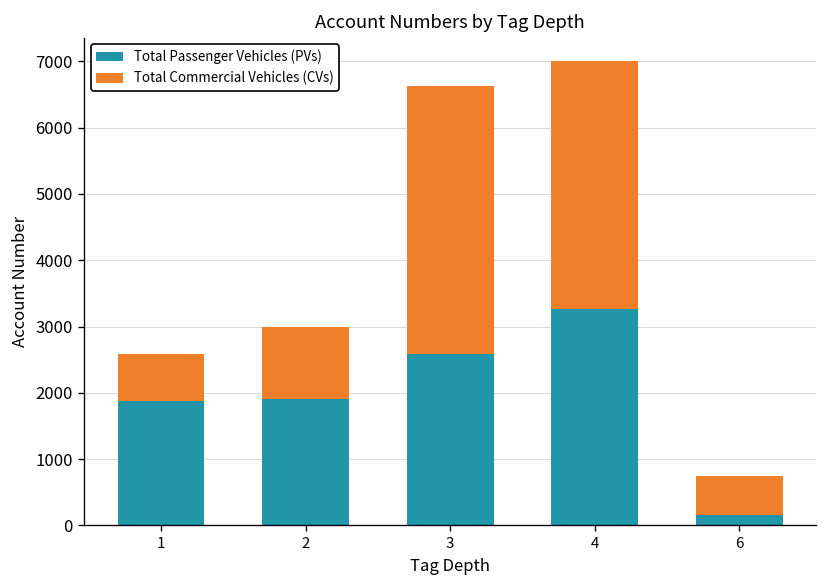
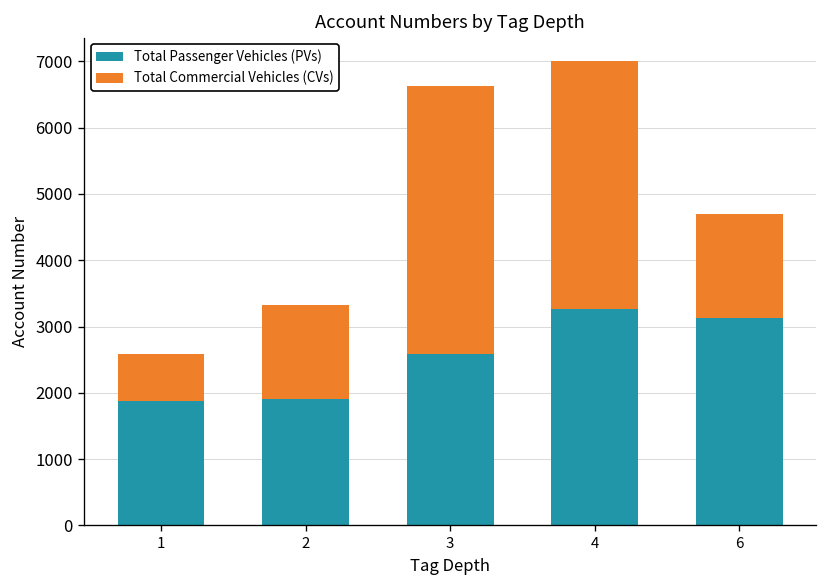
  {
    "Total Passenger Vehicles (PVs)": {
      "1": 1900,
      "2": 1900,
      "3": 2600,
      "4": 3300,
-     "6": 200
+     "6": 3100
    },
    "Total Commercial Vehicles (CVs)": {
      "1": 700,
-     "2": 1100,
+     "2": 1400,
      "3": 4000,
      "4": 3700,
-     "6": 600
+     "6": 1600
    }
  }
